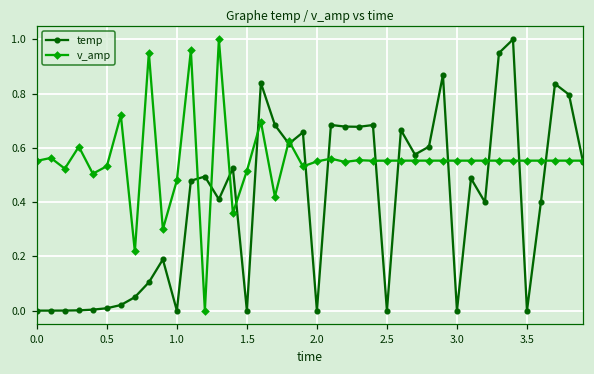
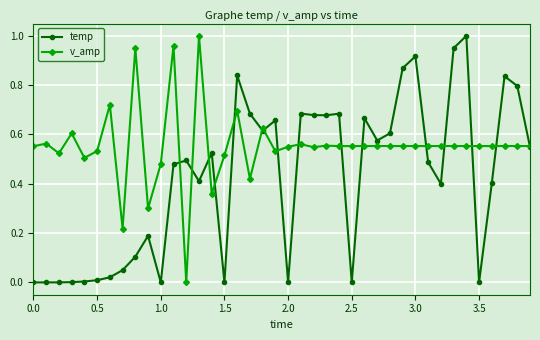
  {
    "temp": {
      "0.0": 0.00,
      "0.5": 0.01,
      "1.0": 0.00,
      "1.5": 0.00,
      "2.0": 0.00,
      "2.5": 0.00,
-     "3.0": 0.00,
+     "3.0": 0.92,
      "3.5": 0.00
    },
    "v_amp": {
      "0.0": 0.55,
      "0.5": 0.53,
      "1.0": 0.48,
      "1.5": 0.52,
      "2.0": 0.55,
      "2.5": 0.55,
      "3.0": 0.55,
      "3.5": 0.55
    }
  }
